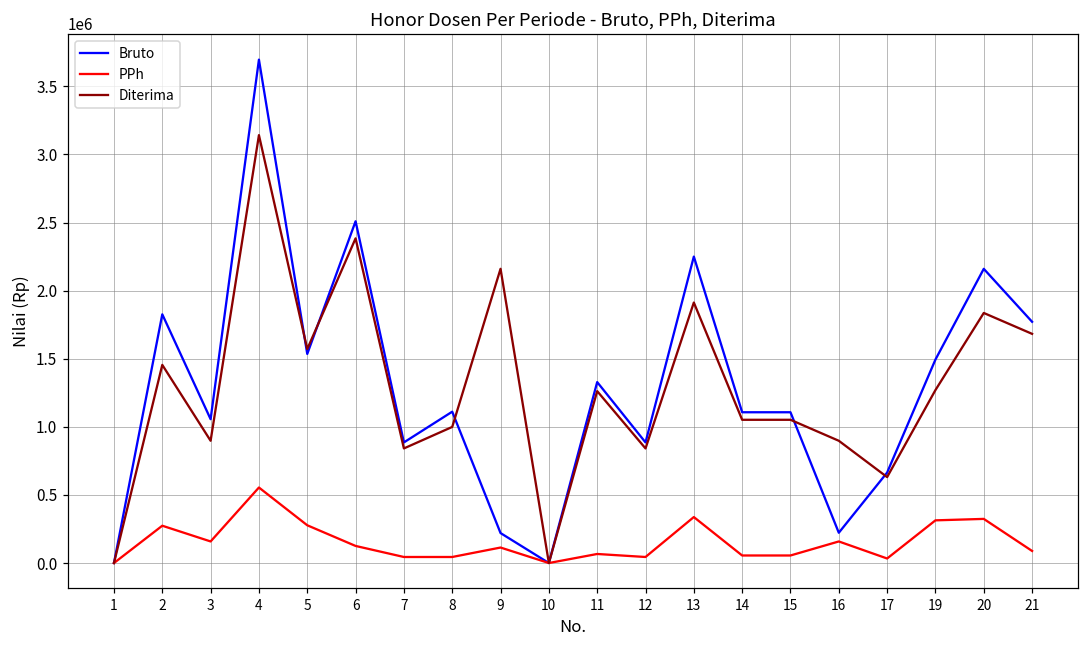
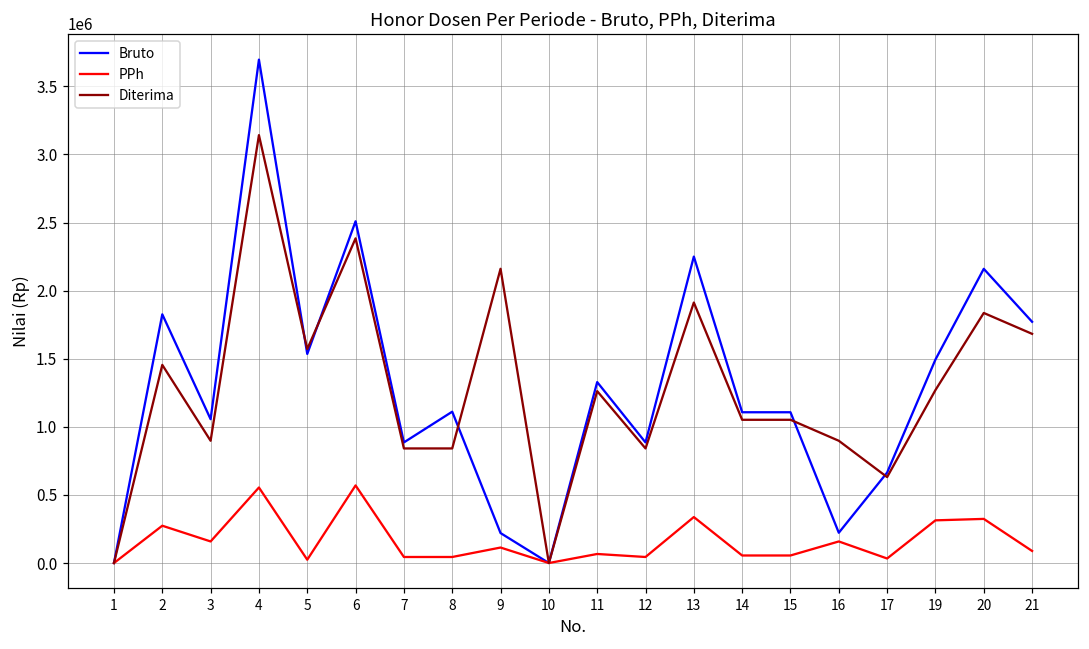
  {
    "Bruto": {
      "2": 1830000,
      "3": 1060000,
      "4": 3700000,
      "5": 1540000,
      "6": 2510000,
      "7": 890000,
      "8": 1110000,
      "9": 220000,
      "11": 1330000,
      "12": 890000,
      "13": 2250000,
      "14": 1110000,
      "15": 1110000,
      "16": 220000,
      "17": 660000,
      "19": 1490000,
      "20": 2160000,
      "21": 1770000
    },
    "PPh": {
      "2": 270000,
      "3": 160000,
      "4": 550000,
-     "5": 280000,
-     "6": 130000,
+     "5": 20000,
+     "6": 570000,
      "7": 40000,
      "8": 40000,
      "9": 110000,
      "11": 70000,
      "12": 40000,
      "13": 340000,
      "14": 60000,
      "15": 60000,
      "16": 160000,
      "17": 30000,
      "19": 310000,
      "20": 320000,
      "21": 90000
    },
    "Diterima": {
      "2": 1450000,
      "3": 900000,
      "4": 3140000,
      "5": 1570000,
      "6": 2380000,
      "7": 840000,
-     "8": 1000000,
+     "8": 840000,
      "9": 2160000,
      "11": 1260000,
      "12": 840000,
      "13": 1910000,
      "14": 1050000,
      "15": 1050000,
      "16": 900000,
      "17": 630000,
      "19": 1270000,
      "20": 1840000,
      "21": 1680000
    }
  }
